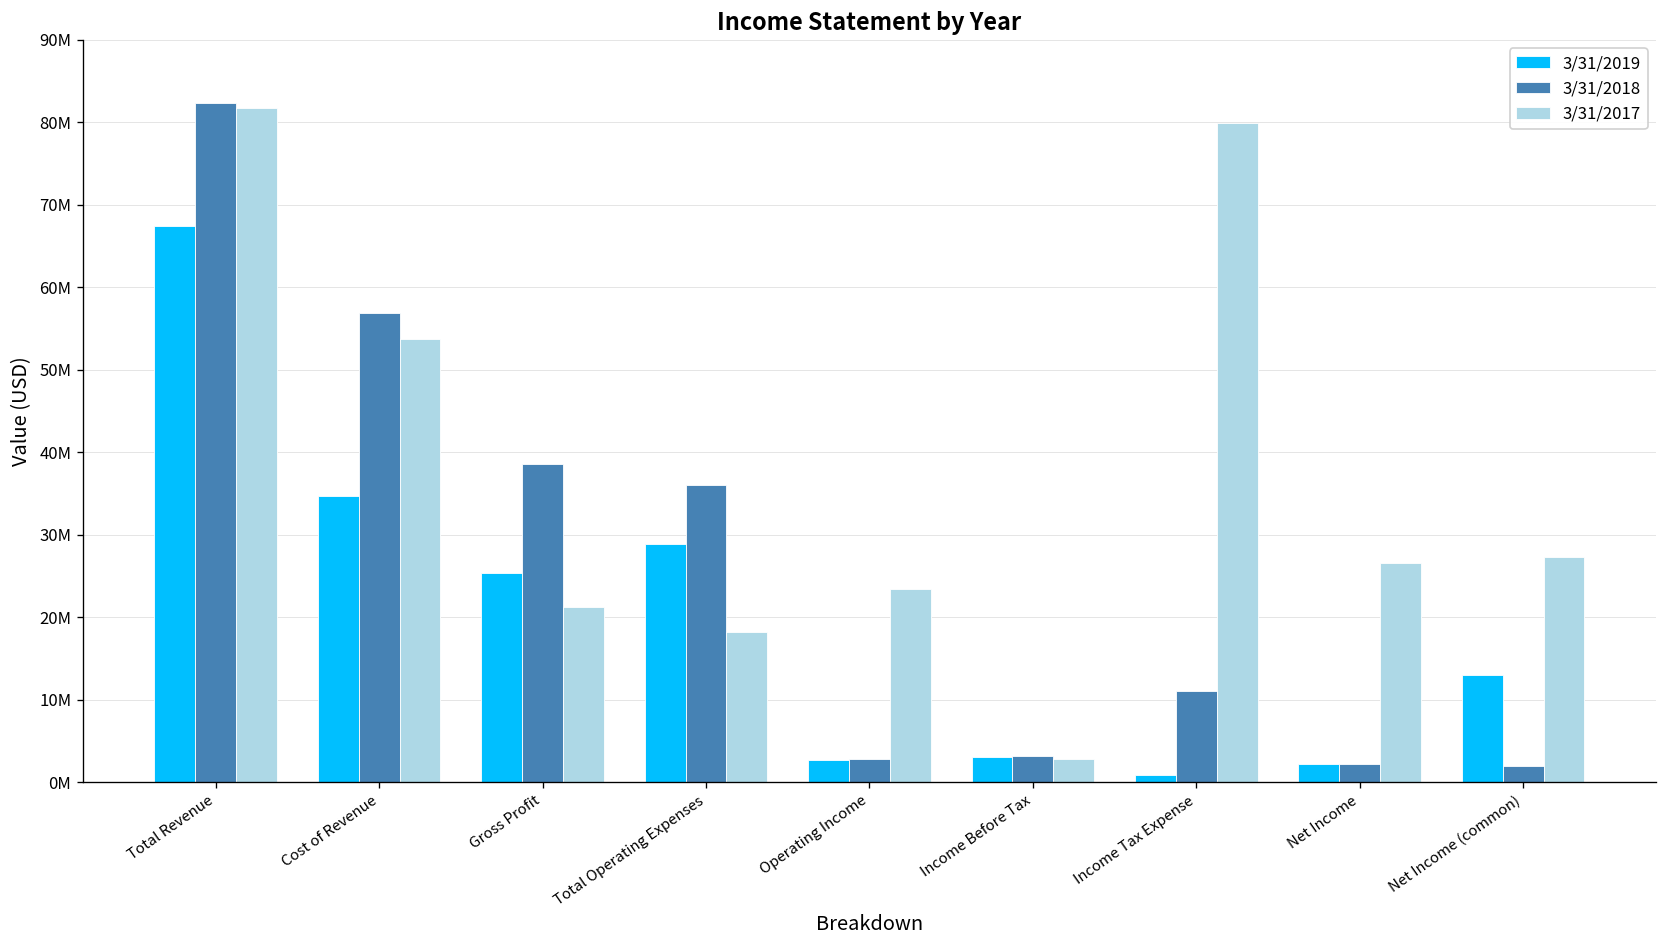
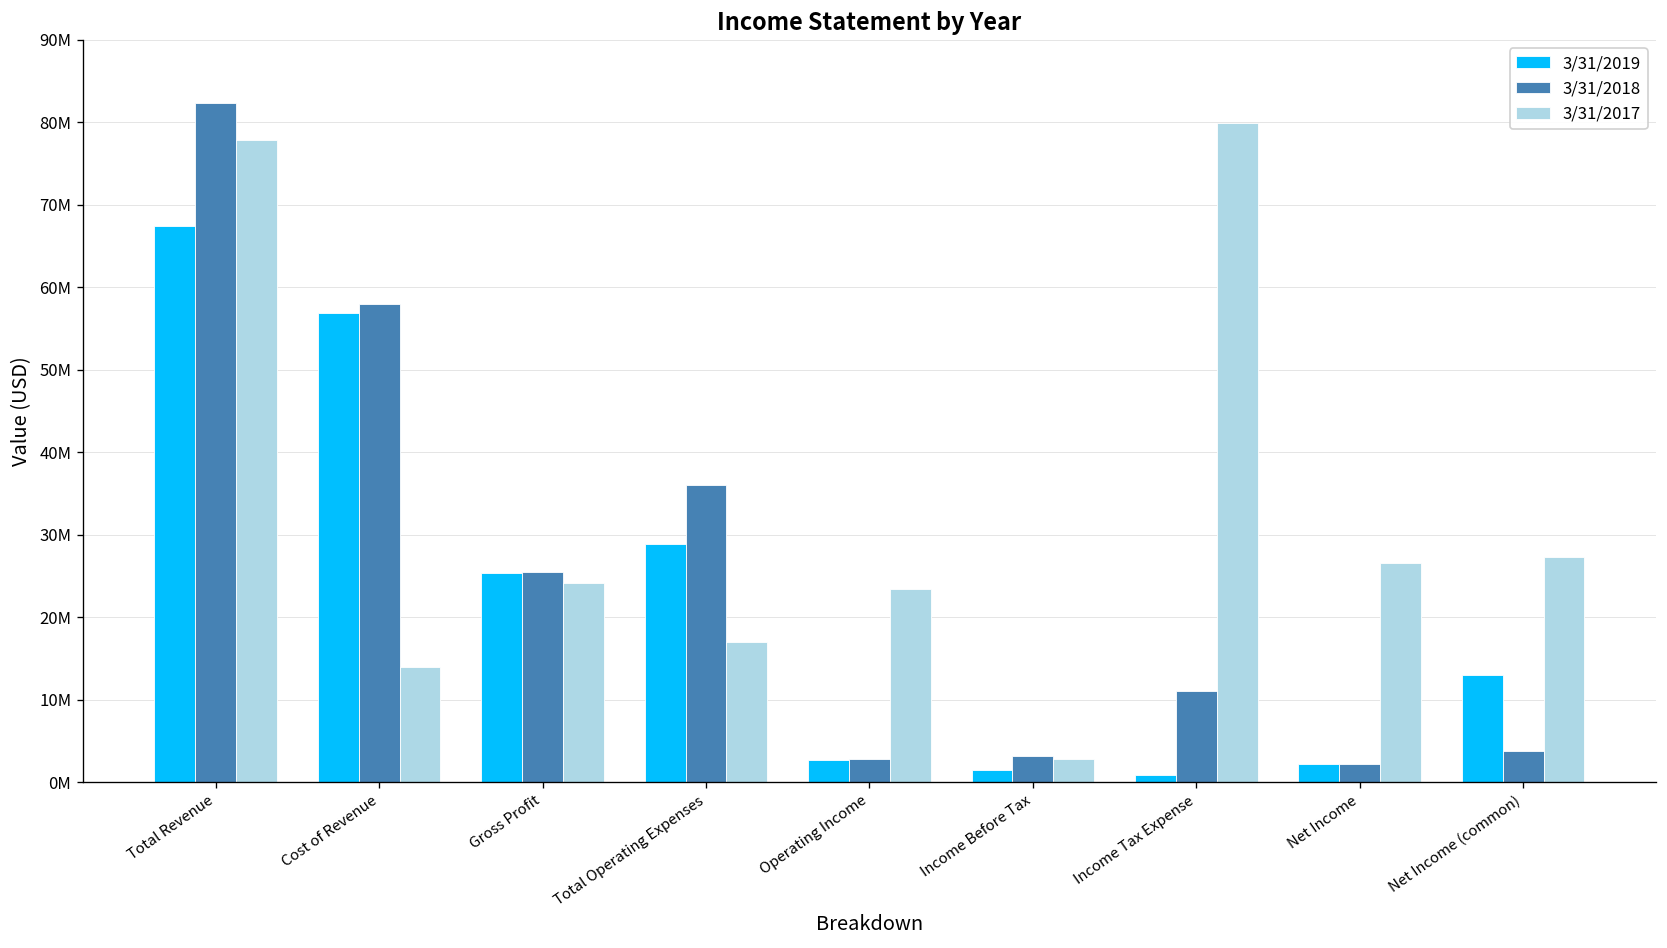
  {
    "3/31/2019": {
      "Total Revenue": 67000000,
-     "Cost of Revenue": 35000000,
+     "Cost of Revenue": 57000000,
      "Gross Profit": 25000000,
      "Total Operating Expenses": 29000000,
      "Operating Income": 3000000,
-     "Income Before Tax": 3000000,
+     "Income Before Tax": 1000000,
      "Income Tax Expense": 1000000,
      "Net Income": 2000000,
      "Net Income (common)": 13000000
    },
    "3/31/2018": {
      "Total Revenue": 82000000,
-     "Cost of Revenue": 57000000,
-     "Gross Profit": 39000000,
+     "Cost of Revenue": 58000000,
+     "Gross Profit": 25000000,
      "Total Operating Expenses": 36000000,
      "Operating Income": 3000000,
      "Income Before Tax": 3000000,
      "Income Tax Expense": 11000000,
      "Net Income": 2000000,
-     "Net Income (common)": 2000000
+     "Net Income (common)": 4000000
    },
    "3/31/2017": {
-     "Total Revenue": 82000000,
-     "Cost of Revenue": 54000000,
-     "Gross Profit": 21000000,
-     "Total Operating Expenses": 18000000,
+     "Total Revenue": 78000000,
+     "Cost of Revenue": 14000000,
+     "Gross Profit": 24000000,
+     "Total Operating Expenses": 17000000,
      "Operating Income": 23000000,
      "Income Before Tax": 3000000,
      "Income Tax Expense": 80000000,
      "Net Income": 27000000,
      "Net Income (common)": 27000000
    }
  }
